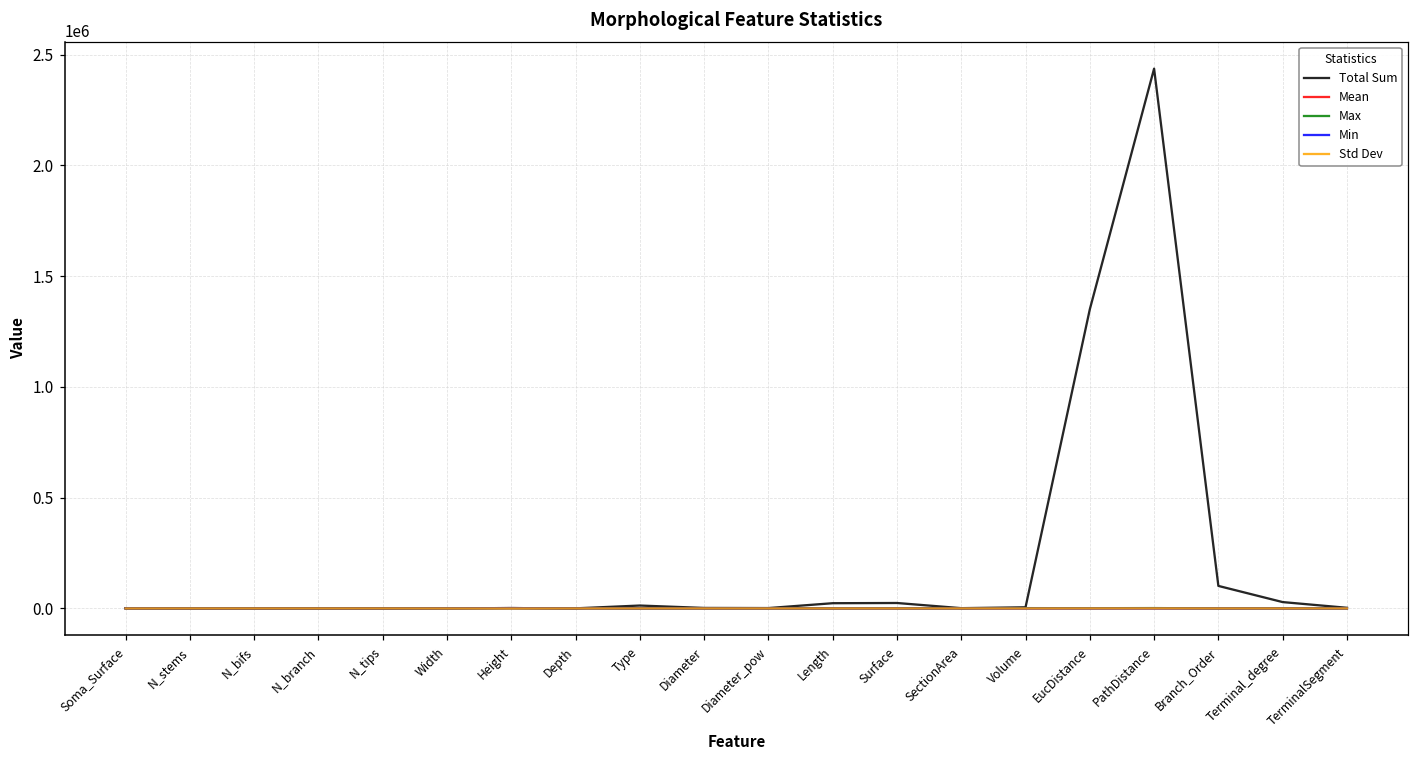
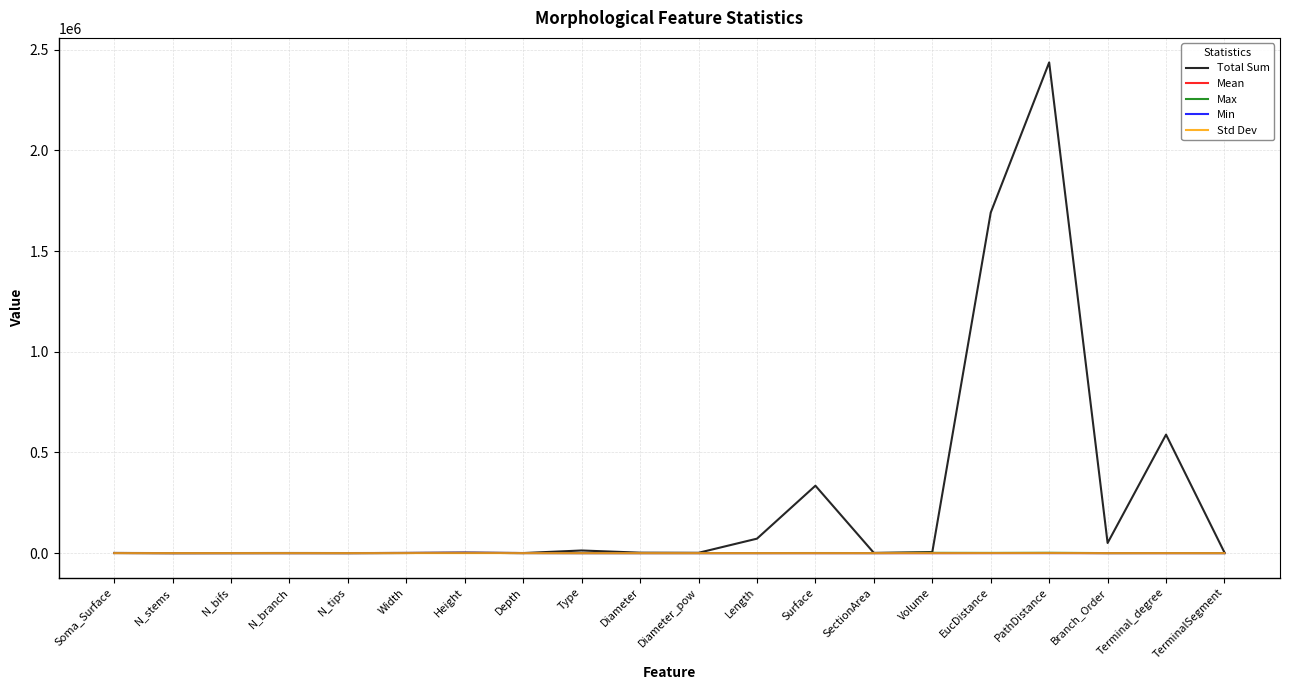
  {
    "Total Sum": {
      "Type": 10000,
-     "Length": 20000,
-     "Surface": 20000,
-     "EucDistance": 1350000,
+     "Length": 70000,
+     "Surface": 330000,
+     "EucDistance": 1690000,
      "PathDistance": 2440000,
-     "Branch_Order": 100000,
-     "Terminal_degree": 30000
+     "Branch_Order": 50000,
+     "Terminal_degree": 590000
    },
    "Std Dev": {
      "Type": 0,
      "Length": 0,
      "Surface": 0,
      "EucDistance": 0,
      "PathDistance": 0,
      "Branch_Order": 0,
      "Terminal_degree": 0
    }
  }
